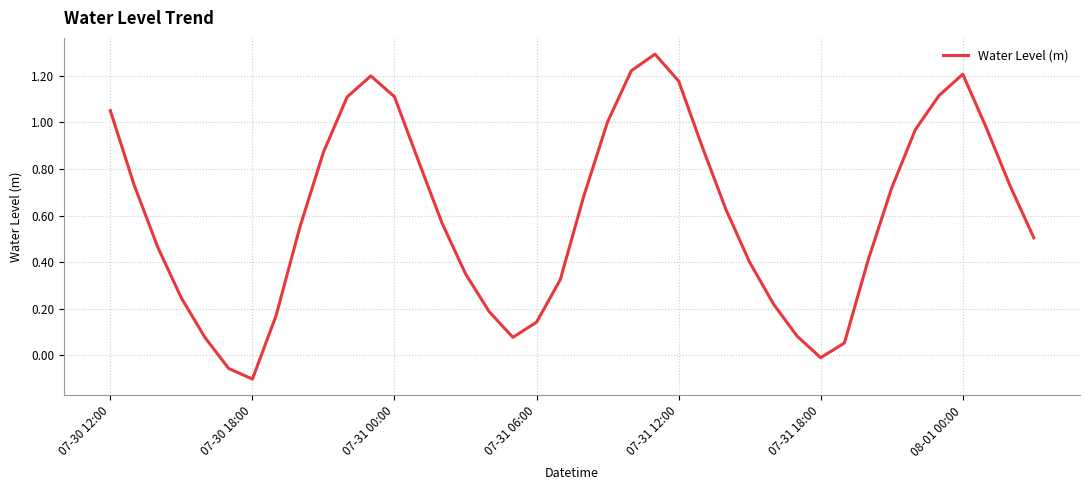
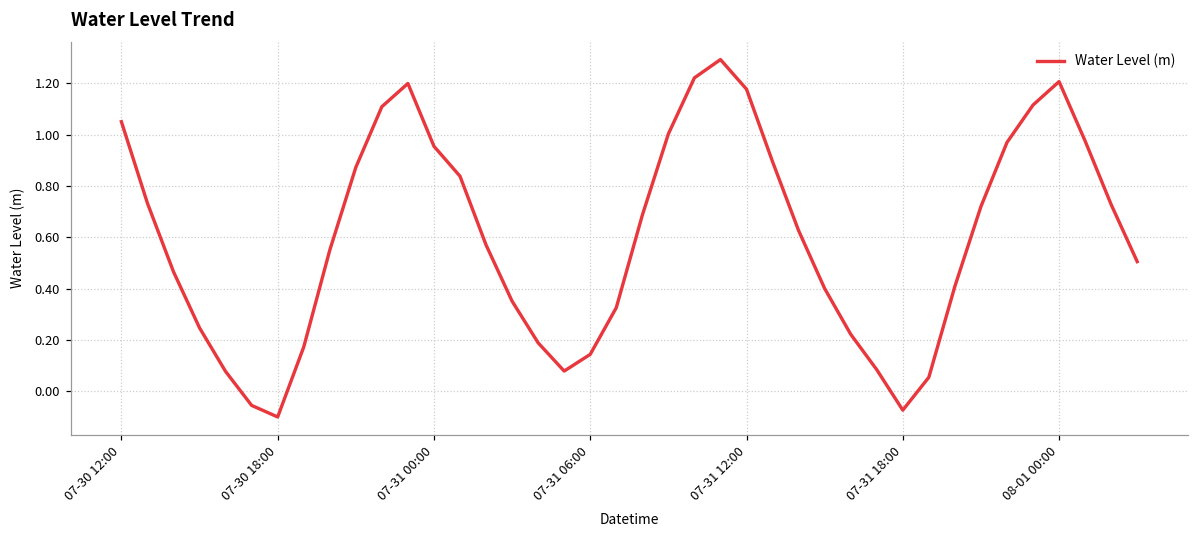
  {
    "07-30 12:00": 1.05,
    "07-30 18:00": -0.10,
-   "07-31 00:00": 1.11,
+   "07-31 00:00": 0.95,
    "07-31 06:00": 0.14,
    "07-31 12:00": 1.18,
-   "07-31 18:00": -0.01,
+   "07-31 18:00": -0.07,
    "08-01 00:00": 1.21
  }
